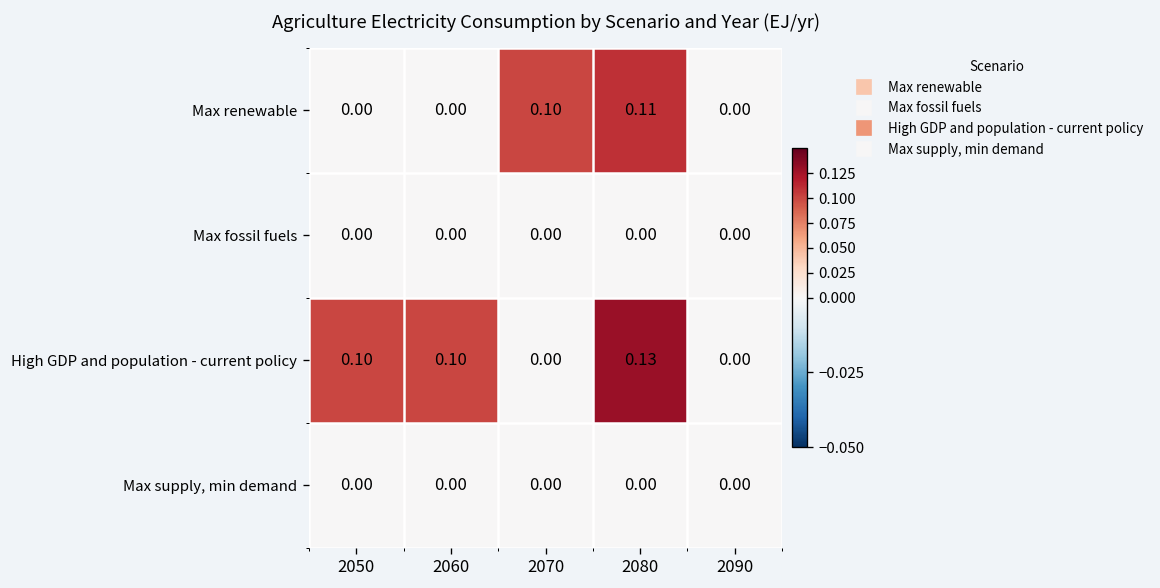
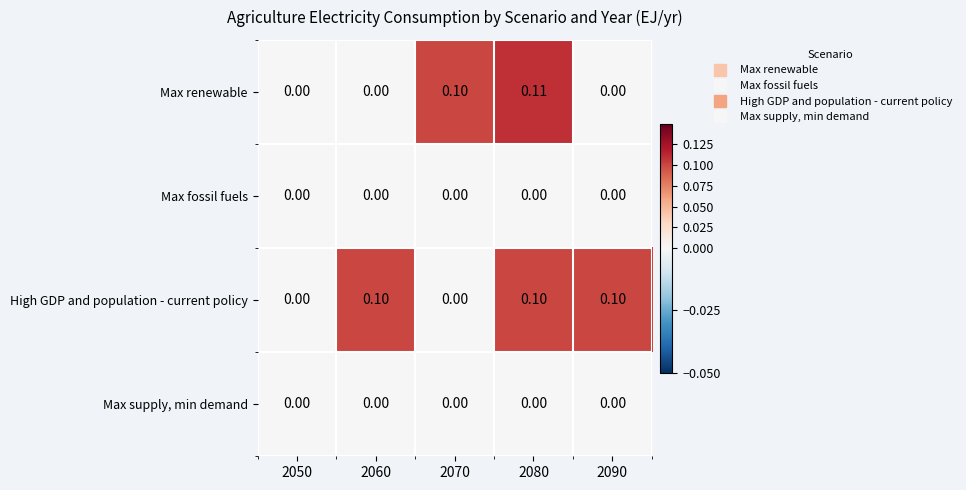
  {
    "Max renewable": {
      "2050": 0.00,
      "2060": 0.00,
      "2070": 0.10,
      "2080": 0.11,
      "2090": 0.00
    },
    "Max fossil fuels": {
      "2050": 0.00,
      "2060": 0.00,
      "2070": 0.00,
      "2080": 0.00,
      "2090": 0.00
    },
    "High GDP and population - current policy": {
-     "2050": 0.10,
+     "2050": 0.00,
      "2060": 0.10,
      "2070": 0.00,
-     "2080": 0.13,
-     "2090": 0.00
+     "2080": 0.10,
+     "2090": 0.10
    },
    "Max supply, min demand": {
      "2050": 0.00,
      "2060": 0.00,
      "2070": 0.00,
      "2080": 0.00,
      "2090": 0.00
    }
  }
